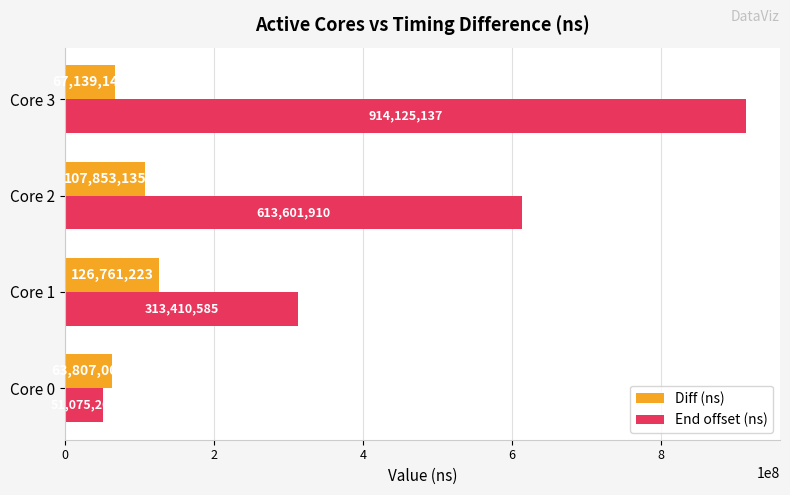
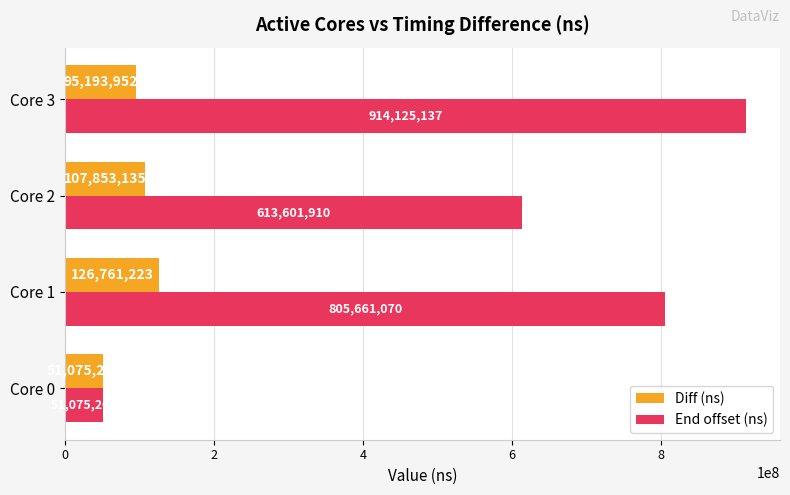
  {
    "Diff (ns)": {
-     "Core 3": "67,139,145",
+     "Core 3": "95,193,952",
      "Core 2": "107,853,135",
      "Core 1": "126,761,223",
-     "Core 0": "60000000"
+     "Core 0": "50000000"
    },
    "End offset (ns)": {
      "Core 3": "914,125,137",
      "Core 2": "613,601,910",
-     "Core 1": "313,410,585",
+     "Core 1": "805,661,070",
      "Core 0": "51,075,203"
    }
  }
